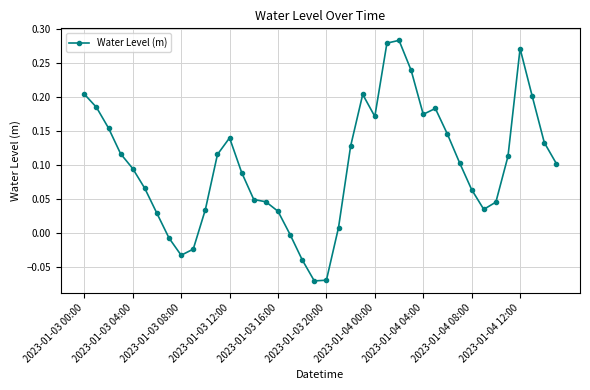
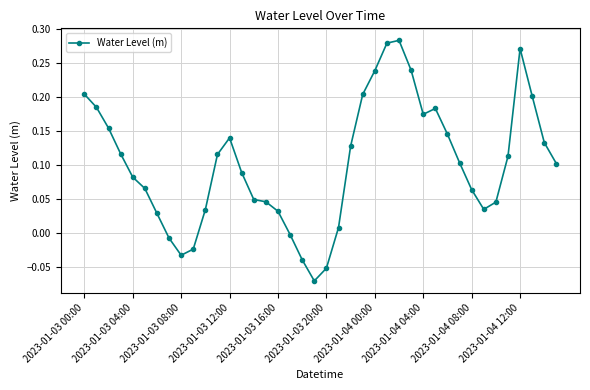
  {
    "2023-01-03 00:00": 0.20,
-   "2023-01-03 04:00": 0.09,
+   "2023-01-03 04:00": 0.08,
    "2023-01-03 08:00": -0.03,
    "2023-01-03 12:00": 0.14,
    "2023-01-03 16:00": 0.03,
-   "2023-01-03 20:00": -0.07,
-   "2023-01-04 00:00": 0.17,
+   "2023-01-03 20:00": -0.05,
+   "2023-01-04 00:00": 0.24,
    "2023-01-04 04:00": 0.17,
    "2023-01-04 08:00": 0.06,
    "2023-01-04 12:00": 0.27
  }
